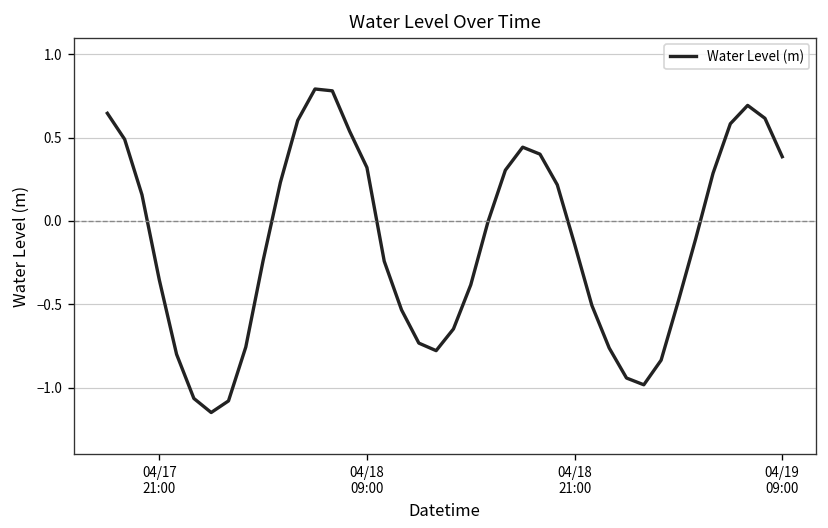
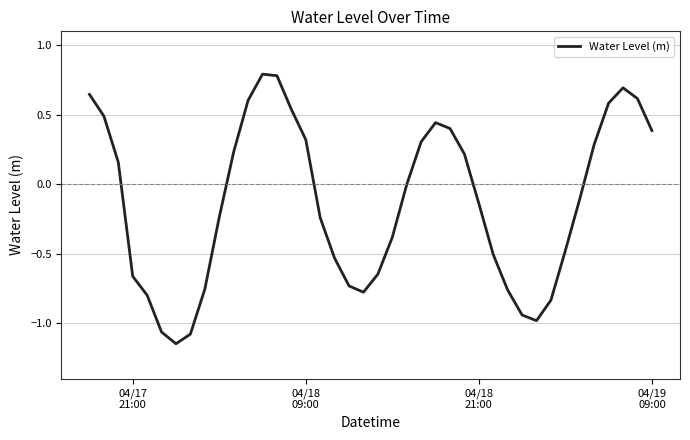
  {
-   "04/17 21:00": -0.35,
+   "04/17 21:00": -0.66,
    "04/18 09:00": 0.32,
    "04/18 21:00": -0.14,
    "04/19 09:00": 0.39
  }
